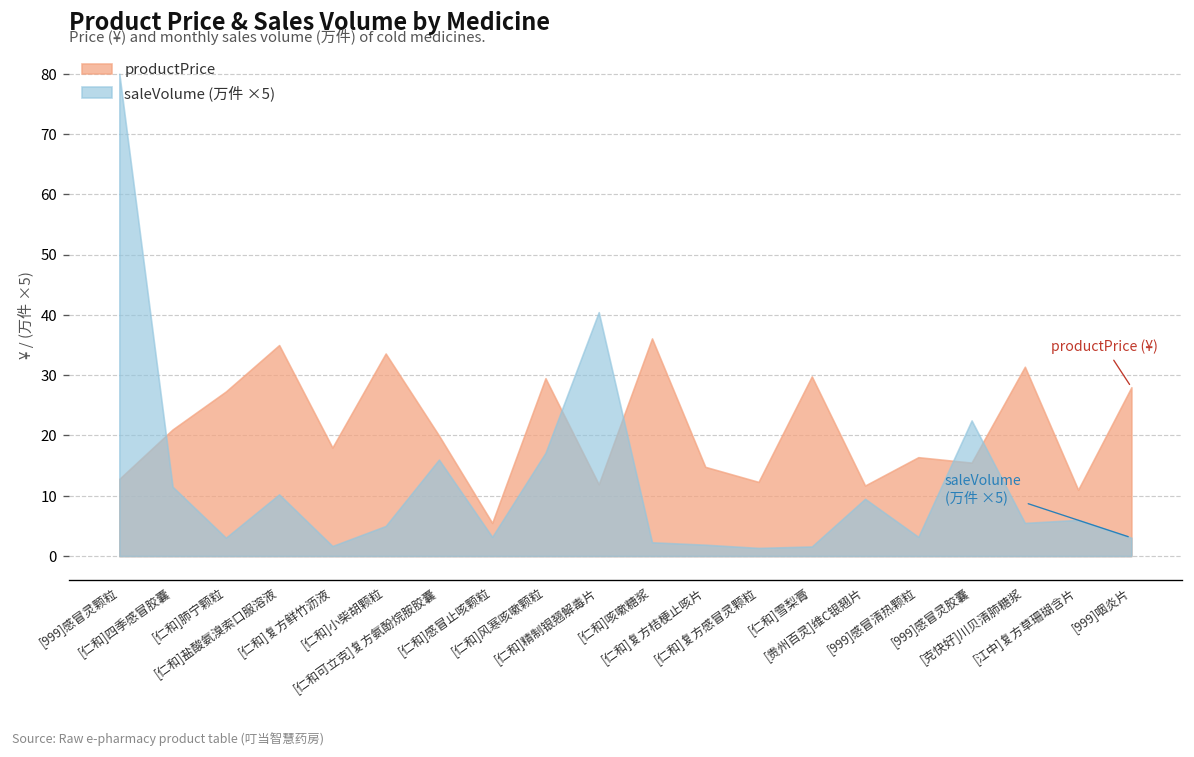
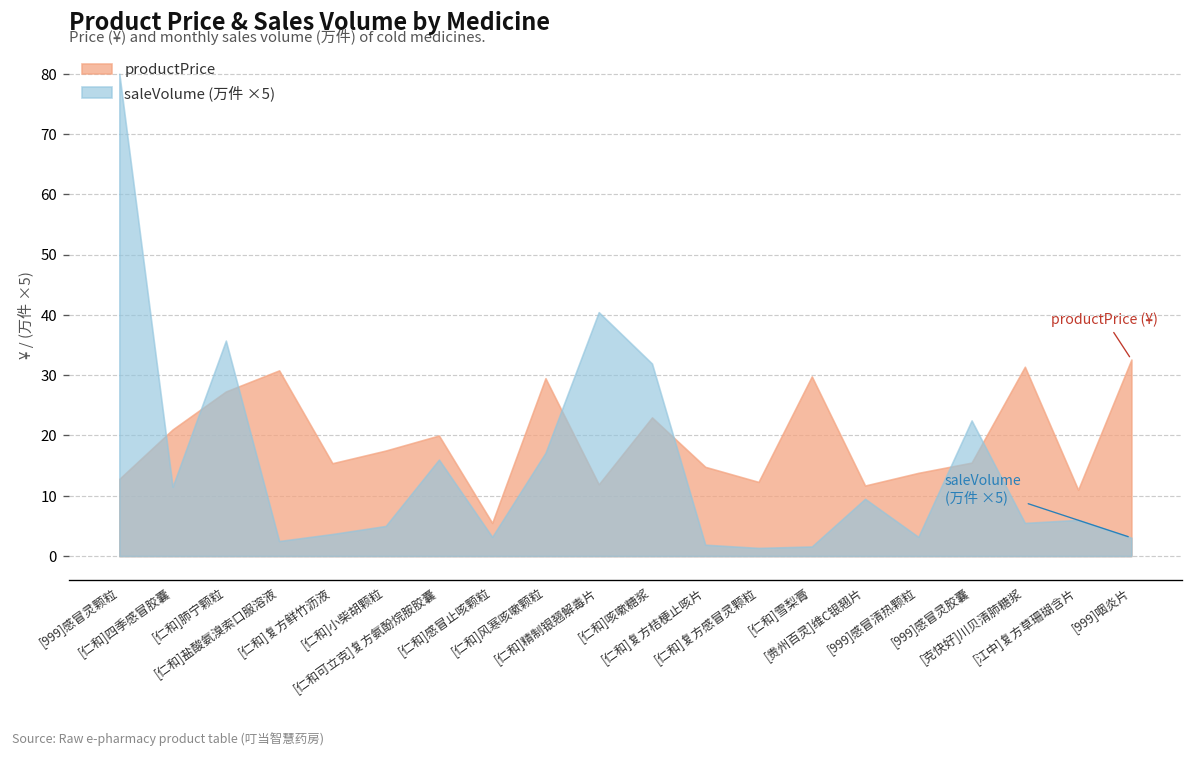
  {
    "productPrice": {
      "[999]感冒灵颗粒": 13,
      "[仁和]四季感冒胶囊": 21,
      "[仁和]肺宁颗粒": 27,
-     "[仁和]盐酸氨溴索口服溶液": 35,
-     "[仁和]复方鲜竹沥液": 18,
-     "[仁和]小柴胡颗粒": 34,
+     "[仁和]盐酸氨溴索口服溶液": 31,
+     "[仁和]复方鲜竹沥液": 15,
+     "[仁和]小柴胡颗粒": 18,
      "[仁和可立克]复方氨酚烷胺胶囊": 20,
      "[仁和]感冒止咳颗粒": 6,
      "[仁和]风寒咳嗽颗粒": 30,
      "[仁和]精制银翘解毒片": 12,
-     "[仁和]咳嗽糖浆": 36,
+     "[仁和]咳嗽糖浆": 23,
      "[仁和]复方桔梗止咳片": 15,
      "[仁和]复方感冒灵颗粒": 12,
      "[仁和]雪梨膏": 30,
      "[贵州百灵]维C银翘片": 12,
-     "[999]感冒清热颗粒": 16,
+     "[999]感冒清热颗粒": 14,
      "[999]感冒灵胶囊": 16,
      "[克快好]川贝清肺糖浆": 31,
-     "[999]咽炎片": 28
+     "[999]咽炎片": 33
    },
    "saleVolume (万件 ×5)": {
      "[999]感冒灵颗粒": 80,
      "[仁和]四季感冒胶囊": 12,
-     "[仁和]肺宁颗粒": 3,
-     "[仁和]盐酸氨溴索口服溶液": 10,
-     "[仁和]复方鲜竹沥液": 2,
+     "[仁和]肺宁颗粒": 36,
+     "[仁和]盐酸氨溴索口服溶液": 2,
+     "[仁和]复方鲜竹沥液": 4,
      "[仁和]小柴胡颗粒": 5,
      "[仁和可立克]复方氨酚烷胺胶囊": 16,
      "[仁和]感冒止咳颗粒": 3,
      "[仁和]风寒咳嗽颗粒": 17,
      "[仁和]精制银翘解毒片": 40,
-     "[仁和]咳嗽糖浆": 2,
+     "[仁和]咳嗽糖浆": 32,
      "[仁和]复方桔梗止咳片": 2,
      "[仁和]复方感冒灵颗粒": 1,
      "[仁和]雪梨膏": 2,
      "[贵州百灵]维C银翘片": 10,
      "[999]感冒清热颗粒": 3,
      "[999]感冒灵胶囊": 23,
      "[999]咽炎片": 3
    }
  }
